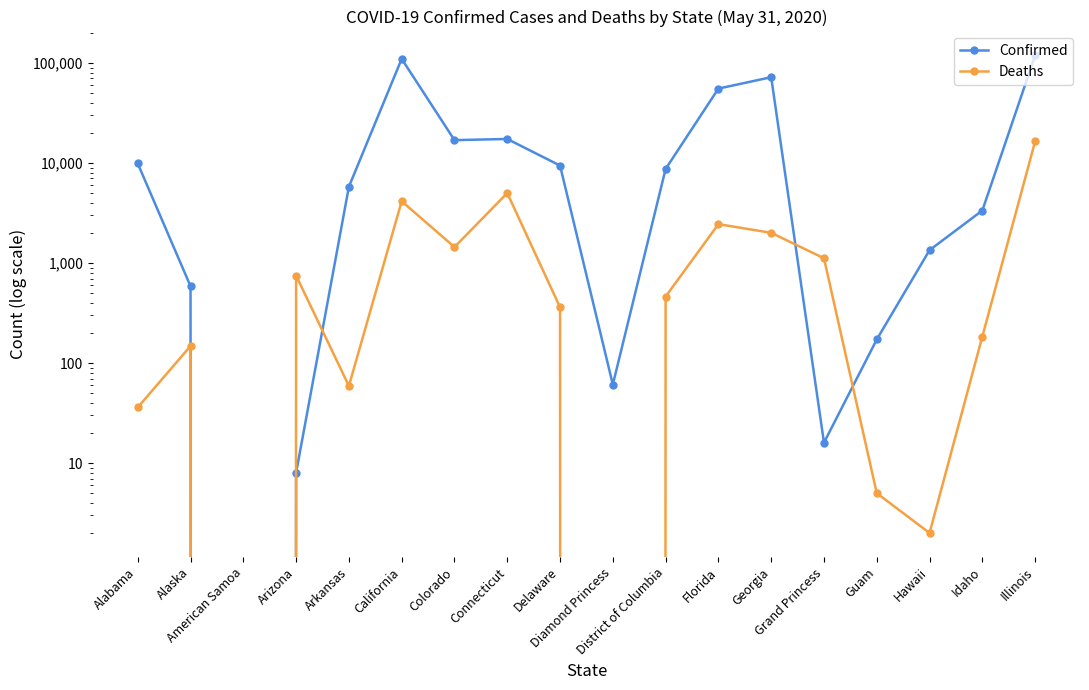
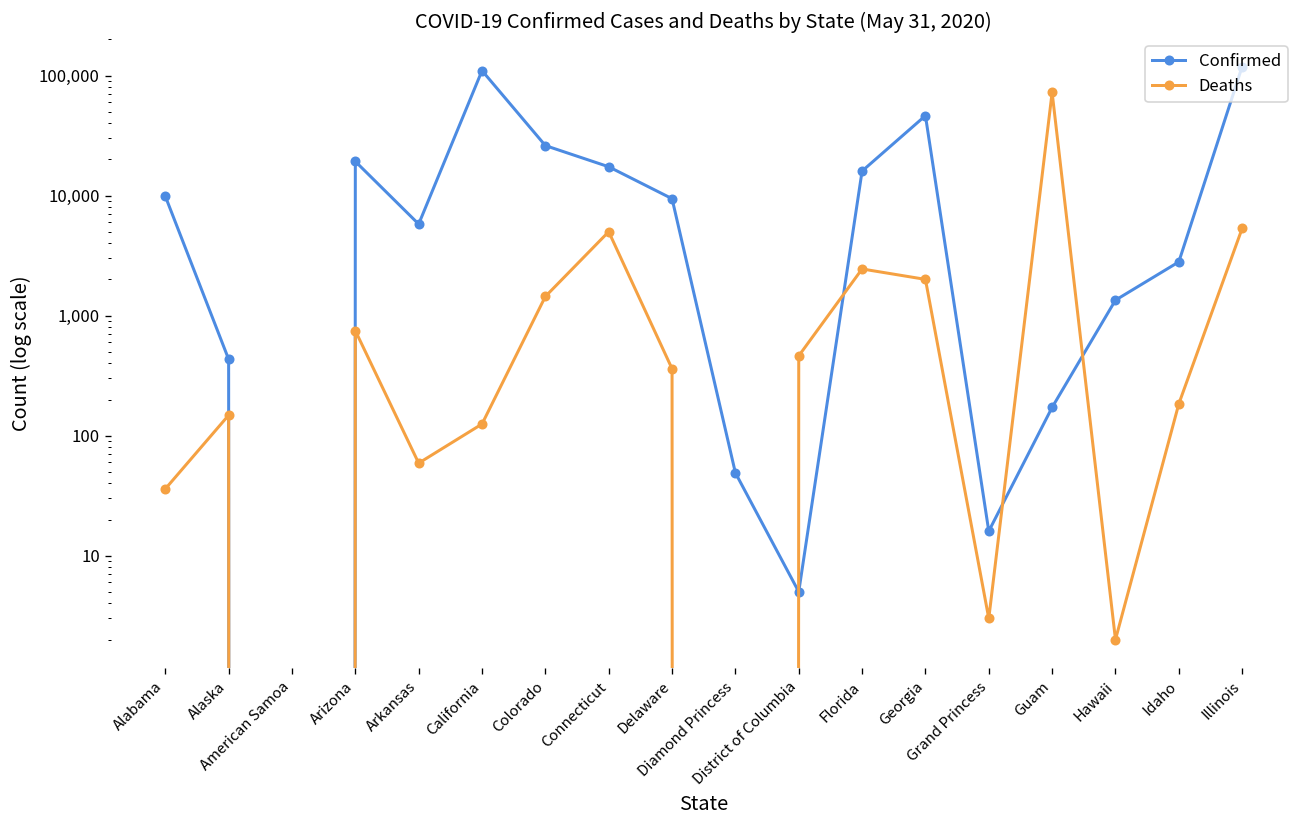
  {
    "Confirmed": {
      "Alabama": "10,000",
-     "Alaska": "600",
-     "Arizona": "8",
+     "Alaska": "430",
+     "Arizona": "19,000",
      "Arkansas": "6,000",
      "California": "110,000",
-     "Colorado": "17,000",
+     "Colorado": "26,000",
      "Connecticut": "17,000",
      "Delaware": "9,000",
-     "Diamond Princess": "60",
-     "District of Columbia": "9,000",
-     "Florida": "60,000",
-     "Georgia": "70,000",
+     "Diamond Princess": "50",
+     "District of Columbia": "5",
+     "Florida": "16,000",
+     "Georgia": "50,000",
      "Grand Princess": "16",
      "Guam": "170",
      "Hawaii": "1,300",
-     "Idaho": "3,300"
+     "Idaho": "2,800"
    },
    "Deaths": {
      "Alabama": "36",
      "Alaska": "150",
      "Arizona": "700",
      "Arkansas": "60",
-     "California": "4,100",
+     "California": "130",
      "Colorado": "1,400",
      "Connecticut": "5,000",
      "Delaware": "360",
      "District of Columbia": "500",
      "Florida": "2,400",
      "Georgia": "2,000",
-     "Grand Princess": "1,100",
-     "Guam": "5",
+     "Grand Princess": "3",
+     "Guam": "70,000",
      "Hawaii": "2",
      "Idaho": "180",
-     "Illinois": "16,000"
+     "Illinois": "5,000"
    }
  }
